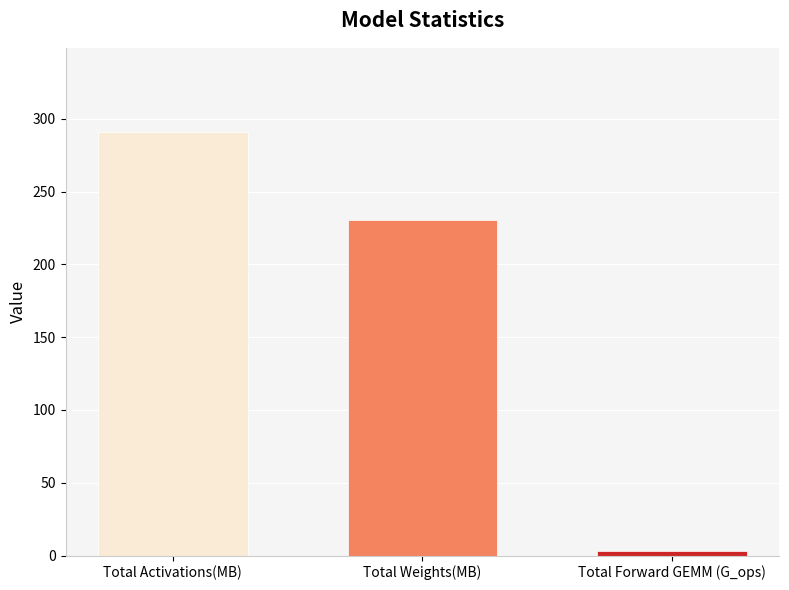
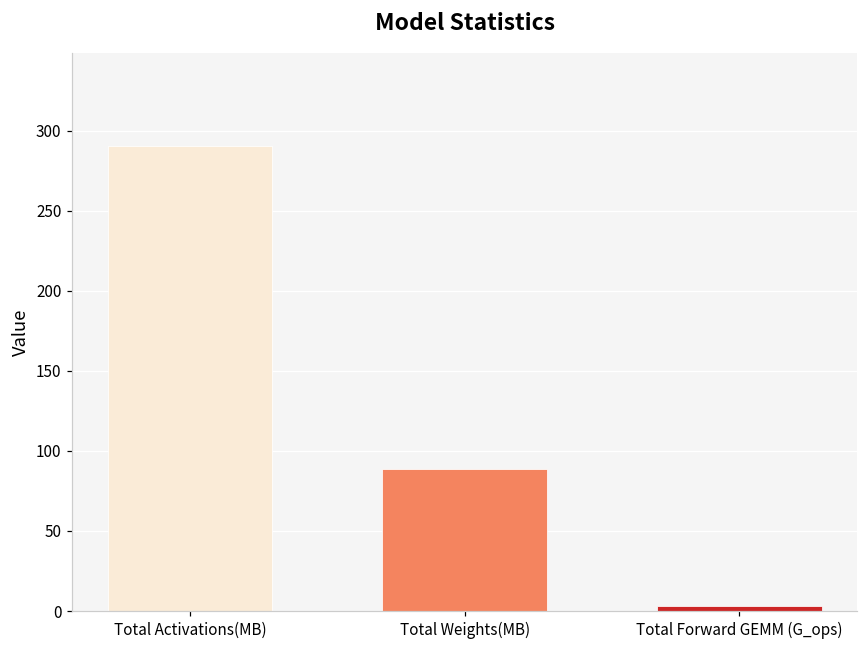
  {
    "Total Activations(MB)": 291,
-   "Total Weights(MB)": 231,
+   "Total Weights(MB)": 89,
    "Total Forward GEMM (G_ops)": 3
  }
